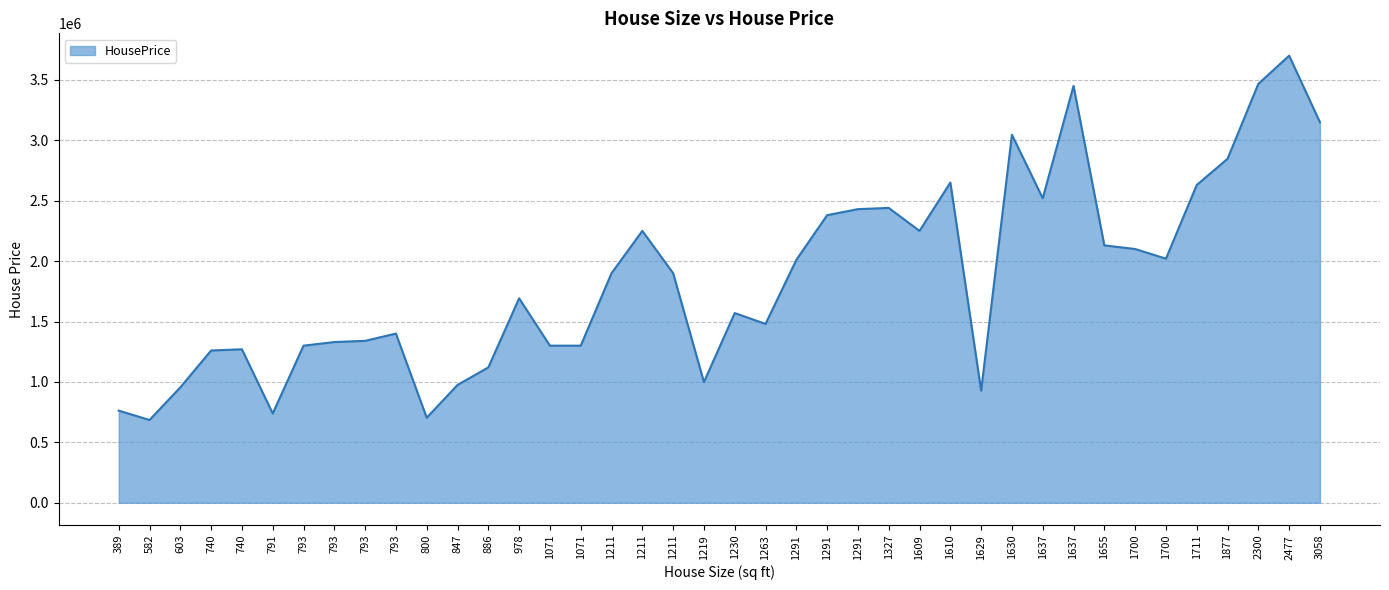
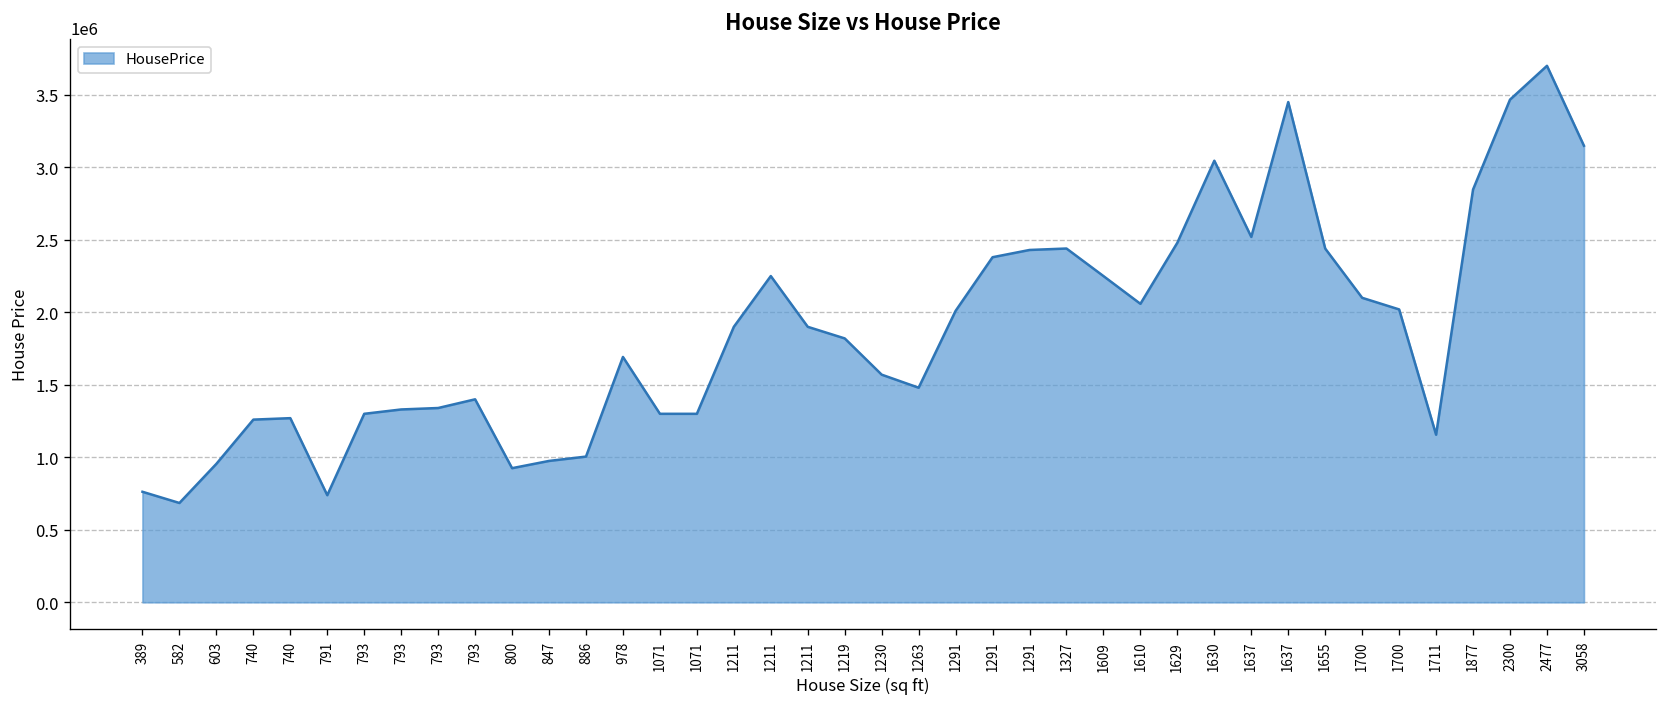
  {
    "389": 760000,
    "582": 690000,
    "603": 960000,
    "791": 740000,
-   "800": 700000,
+   "800": 930000,
    "847": 980000,
-   "886": 1120000,
+   "886": 1000000,
    "978": 1690000,
-   "1219": 1000000,
+   "1219": 1820000,
    "1230": 1570000,
    "1263": 1480000,
    "1327": 2440000,
    "1609": 2250000,
-   "1610": 2650000,
-   "1629": 930000,
+   "1610": 2060000,
+   "1629": 2480000,
    "1630": 3050000,
-   "1655": 2130000,
-   "1711": 2630000,
+   "1655": 2440000,
+   "1711": 1160000,
    "1877": 2850000,
    "2300": 3470000,
    "2477": 3700000,
    "3058": 3150000
  }
